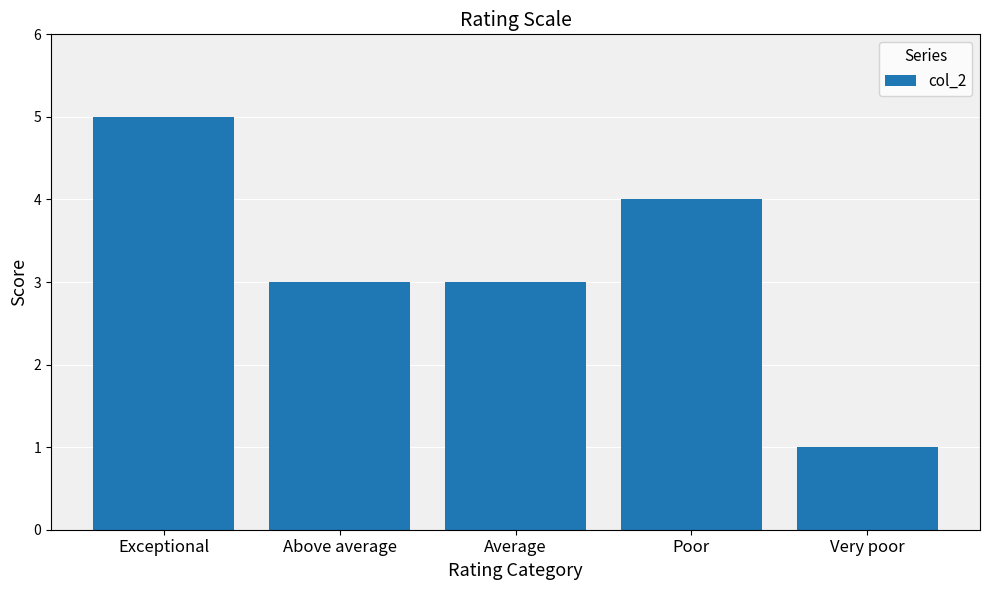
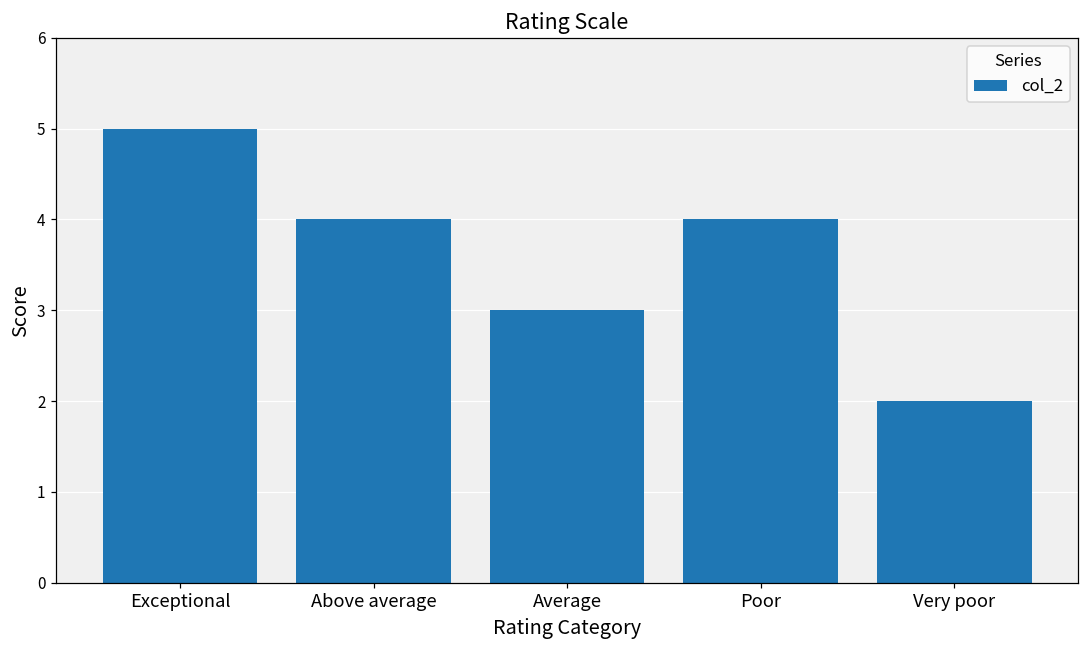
  {
    "Exceptional": 5,
-   "Above average": 3,
+   "Above average": 4,
    "Average": 3,
    "Poor": 4,
-   "Very poor": 1
+   "Very poor": 2
  }
